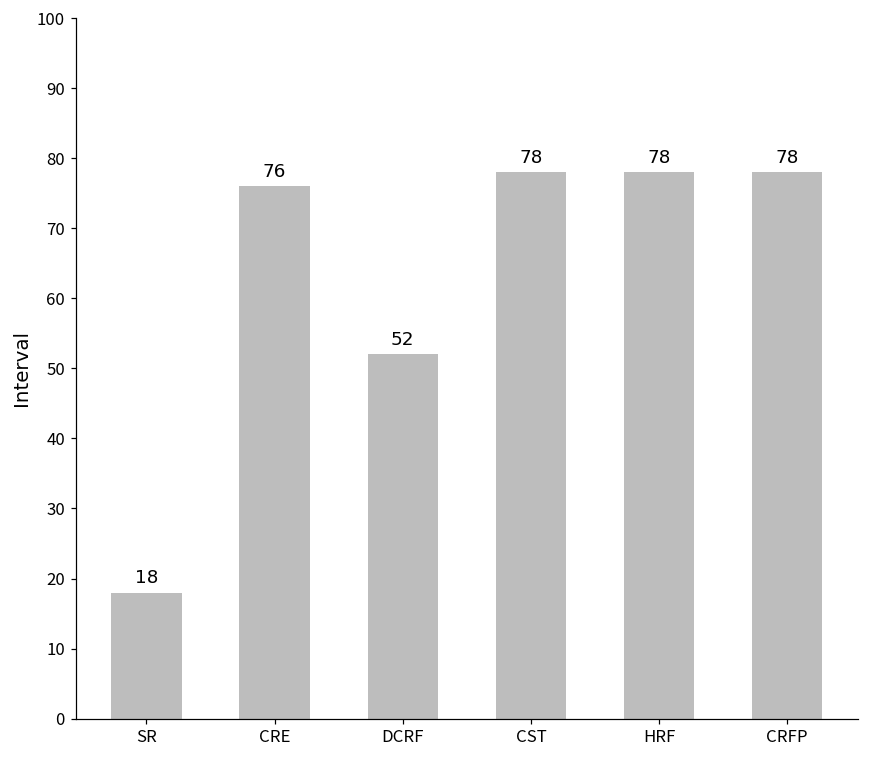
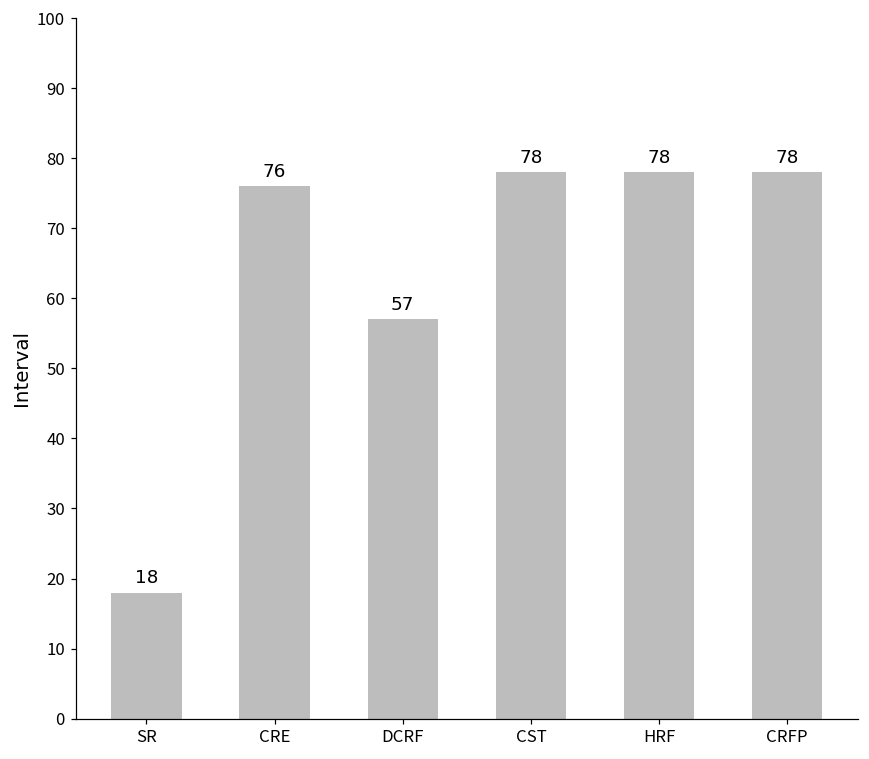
  {
    "SR": 18,
    "CRE": 76,
-   "DCRF": 52,
+   "DCRF": 57,
    "CST": 78,
    "HRF": 78,
    "CRFP": 78
  }
